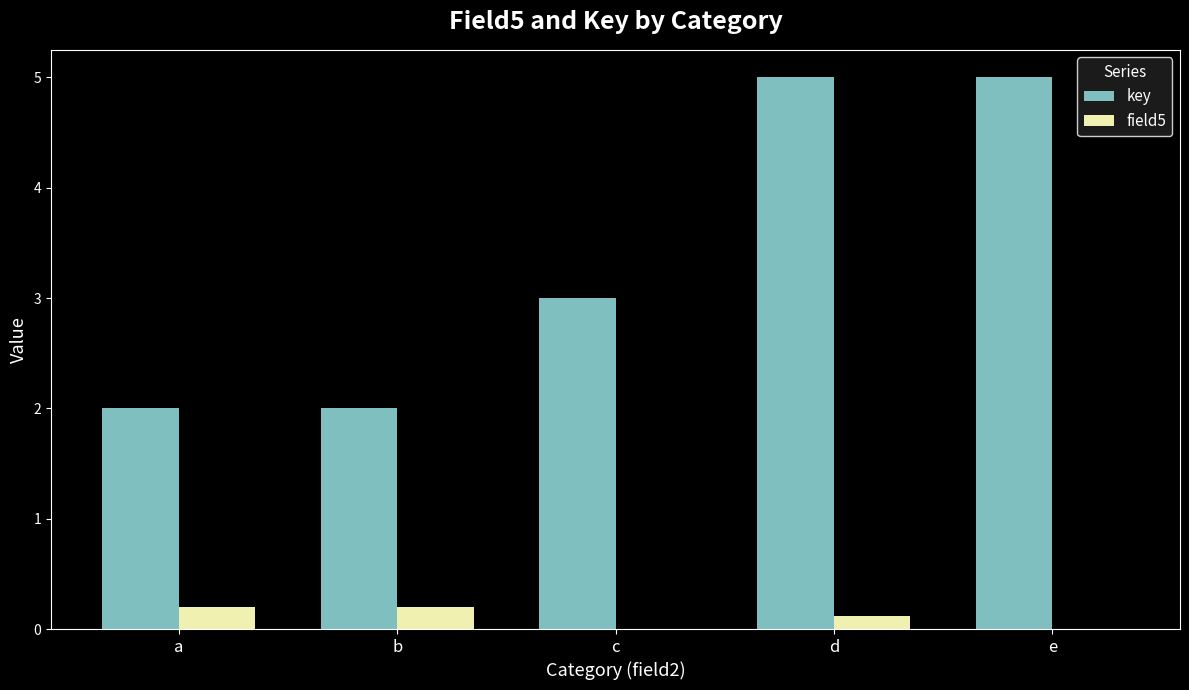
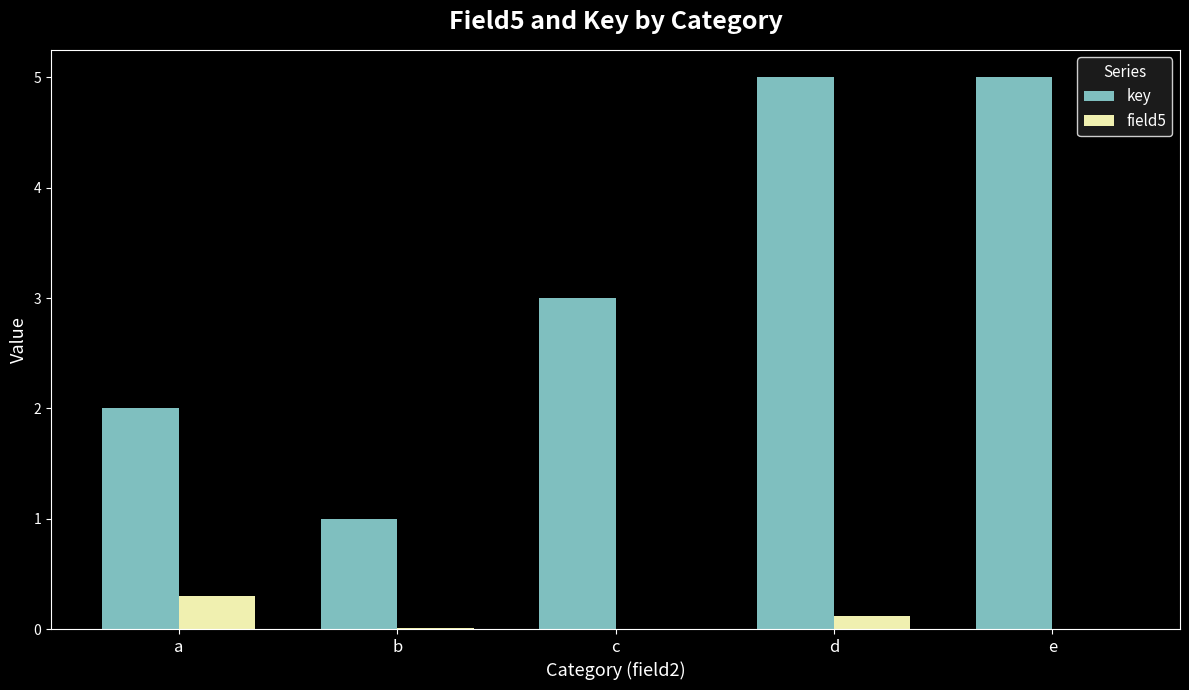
  {
    "key": {
      "a": 2,
-     "b": 2,
+     "b": 1,
      "c": 3,
      "d": 5,
      "e": 5
    },
    "field5": {
-     "a": 0.2,
-     "b": 0.20,
+     "a": 0.3,
+     "b": 0.01,
      "c": 0.00,
      "d": 0.12
    }
  }
